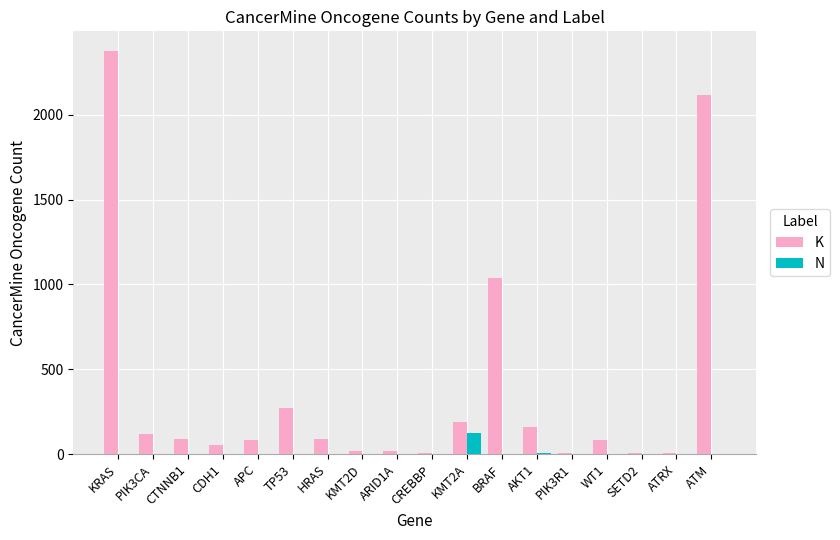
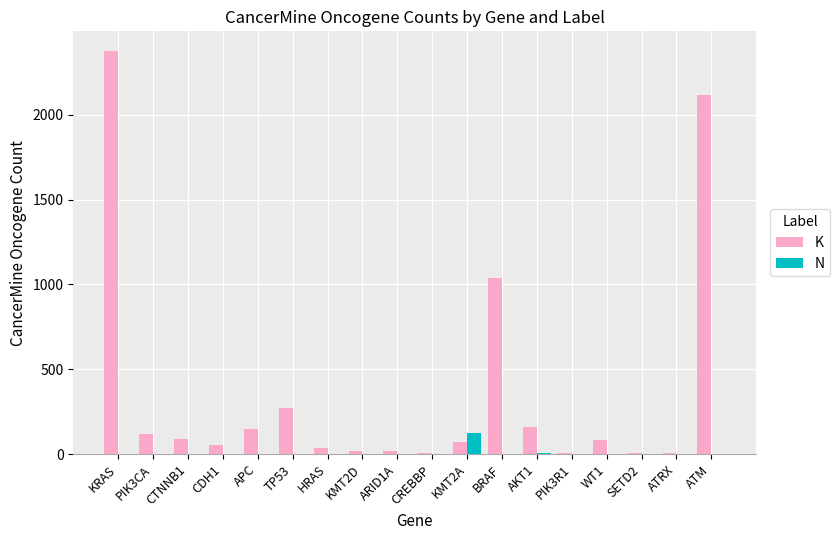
  {
    "K": {
      "KRAS": 2370,
      "PIK3CA": 120,
      "CTNNB1": 90,
      "CDH1": 50,
-     "APC": 80,
+     "APC": 150,
      "TP53": 270,
-     "HRAS": 90,
+     "HRAS": 30,
      "KMT2D": 20,
      "ARID1A": 20,
-     "KMT2A": 190,
+     "KMT2A": 70,
      "BRAF": 1040,
      "AKT1": 160,
      "WT1": 80,
      "ATM": 2120
    },
    "N": {
      "KRAS": 0,
      "CTNNB1": 0,
      "TP53": 0,
      "KMT2D": 0,
      "ARID1A": 0,
      "CREBBP": 0,
      "KMT2A": 120,
      "BRAF": 0,
      "SETD2": 0,
      "ATRX": 0,
      "ATM": 0
    }
  }
